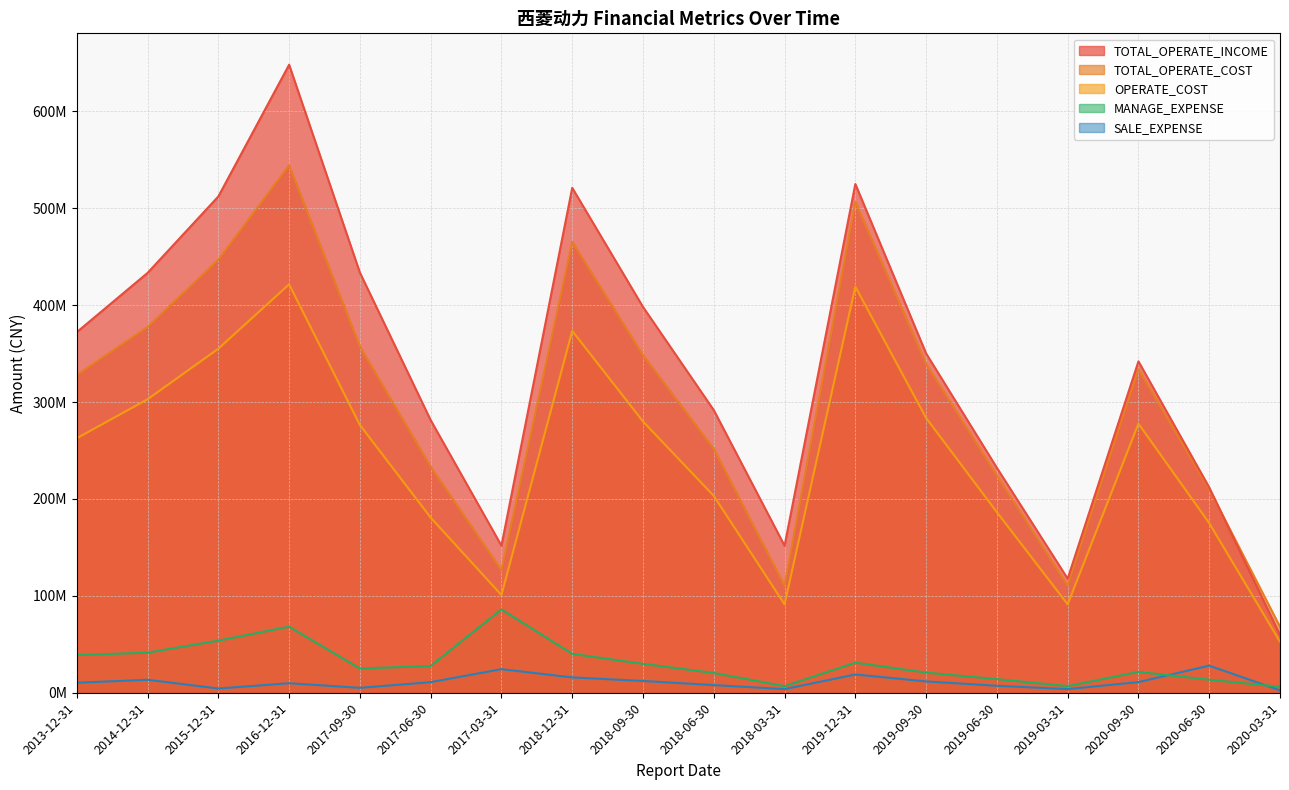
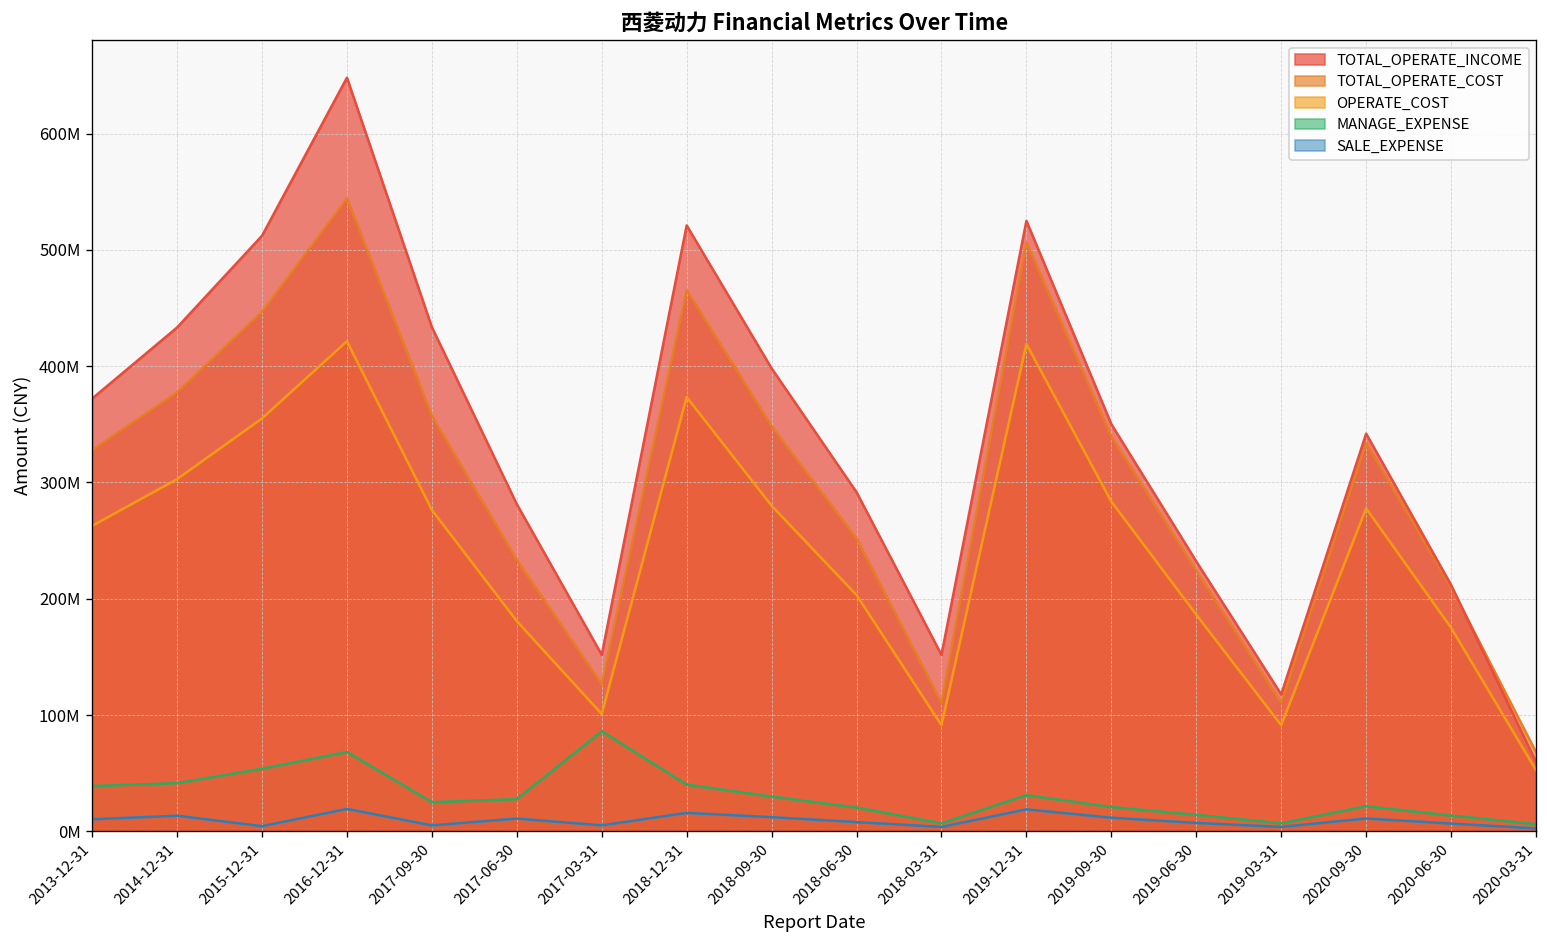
  {
    "SALE_EXPENSE": {
      "2013-12-31": 10000000,
      "2014-12-31": 10000000,
      "2015-12-31": 0,
-     "2016-12-31": 10000000,
+     "2016-12-31": 20000000,
      "2017-09-30": 10000000,
      "2017-06-30": 10000000,
-     "2017-03-31": 20000000,
+     "2017-03-31": 10000000,
      "2018-12-31": 20000000,
      "2018-09-30": 10000000,
      "2018-06-30": 10000000,
      "2018-03-31": 0,
      "2019-12-31": 20000000,
      "2019-09-30": 10000000,
      "2019-06-30": 10000000,
      "2019-03-31": 0,
      "2020-09-30": 10000000,
-     "2020-06-30": 30000000,
+     "2020-06-30": 10000000,
      "2020-03-31": 0
    },
    "MANAGE_EXPENSE": {
      "2013-12-31": 40000000,
      "2014-12-31": 40000000,
      "2015-12-31": 50000000,
      "2016-12-31": 70000000,
      "2017-09-30": 30000000,
      "2017-06-30": 30000000,
      "2017-03-31": 90000000,
      "2018-12-31": 40000000,
      "2018-09-30": 30000000,
      "2018-06-30": 20000000,
      "2018-03-31": 10000000,
      "2019-12-31": 30000000,
      "2019-09-30": 20000000,
      "2019-06-30": 10000000,
      "2019-03-31": 10000000,
      "2020-09-30": 20000000,
      "2020-06-30": 10000000,
      "2020-03-31": 10000000
    }
  }
